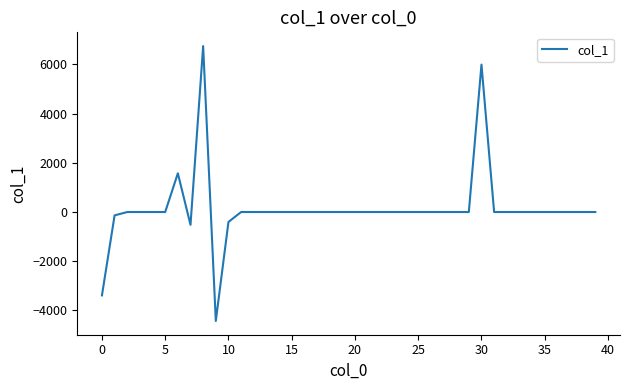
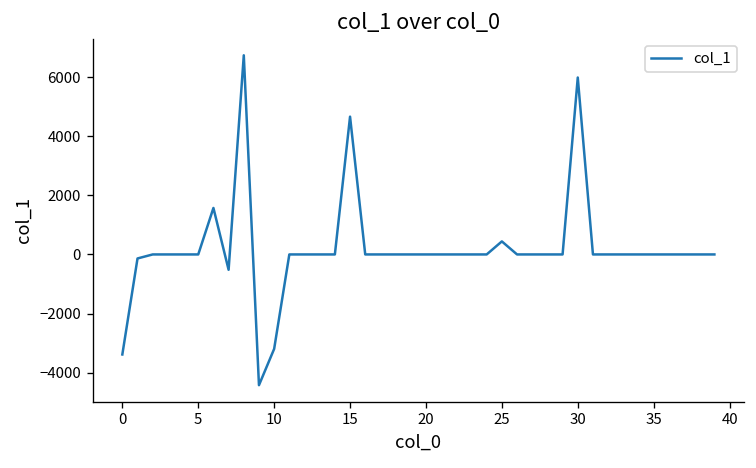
  {
    "0": -3400,
    "5": 0,
-   "10": -400,
-   "15": 0,
+   "10": -3200,
+   "15": 4700,
    "20": 0,
-   "25": 0,
+   "25": 400,
    "30": 6000,
    "35": 0
  }
